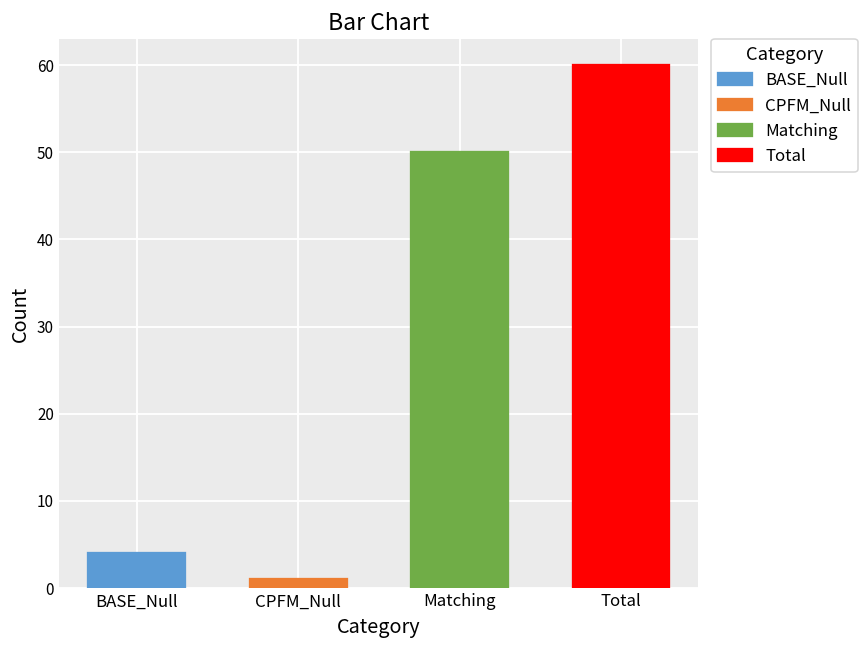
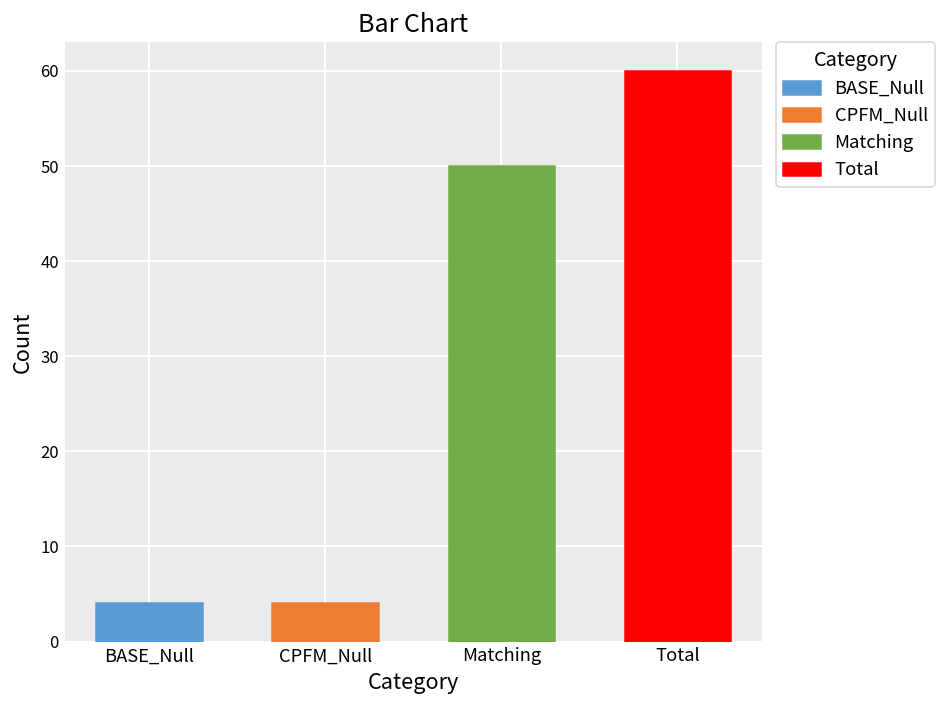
  {
    "BASE_Null": 4,
-   "CPFM_Null": 1,
+   "CPFM_Null": 4,
    "Matching": 50,
    "Total": 60
  }
